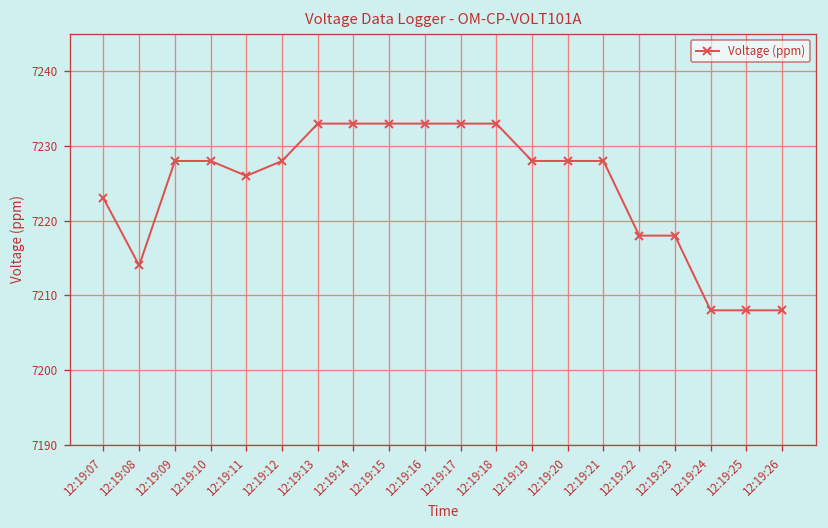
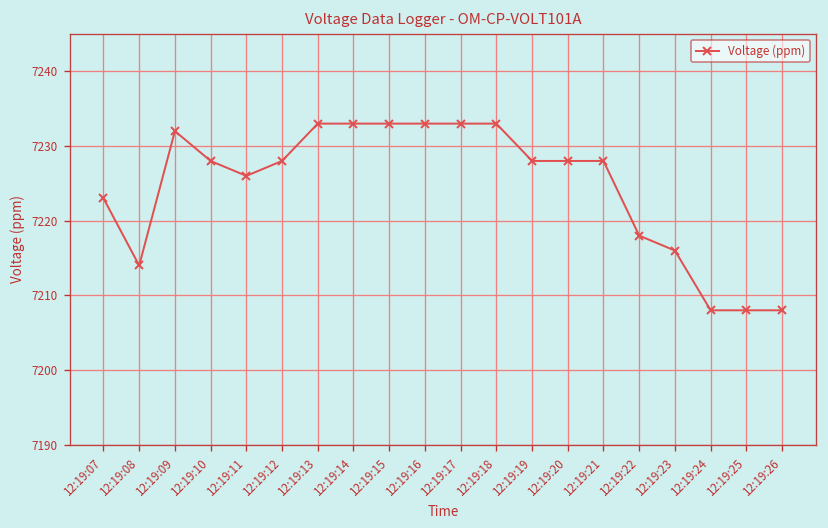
  {
    "12:19:07": 7223,
    "12:19:08": 7214,
-   "12:19:09": 7228,
+   "12:19:09": 7232,
    "12:19:10": 7228,
    "12:19:11": 7226,
    "12:19:12": 7228,
    "12:19:13": 7233,
    "12:19:14": 7233,
    "12:19:15": 7233,
    "12:19:16": 7233,
    "12:19:17": 7233,
    "12:19:18": 7233,
    "12:19:19": 7228,
    "12:19:20": 7228,
    "12:19:21": 7228,
    "12:19:22": 7218,
-   "12:19:23": 7218,
+   "12:19:23": 7216,
    "12:19:24": 7208,
    "12:19:25": 7208,
    "12:19:26": 7208
  }
